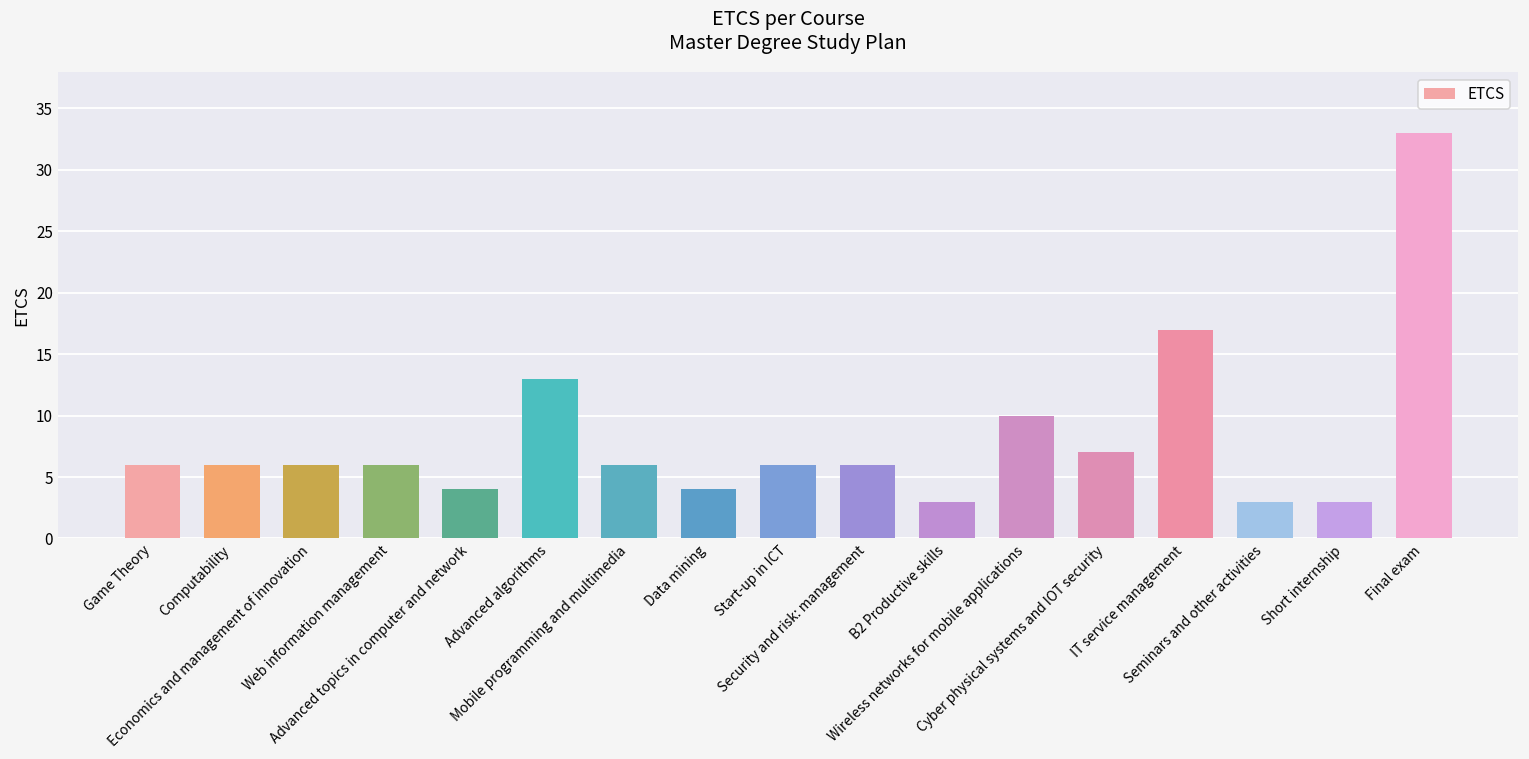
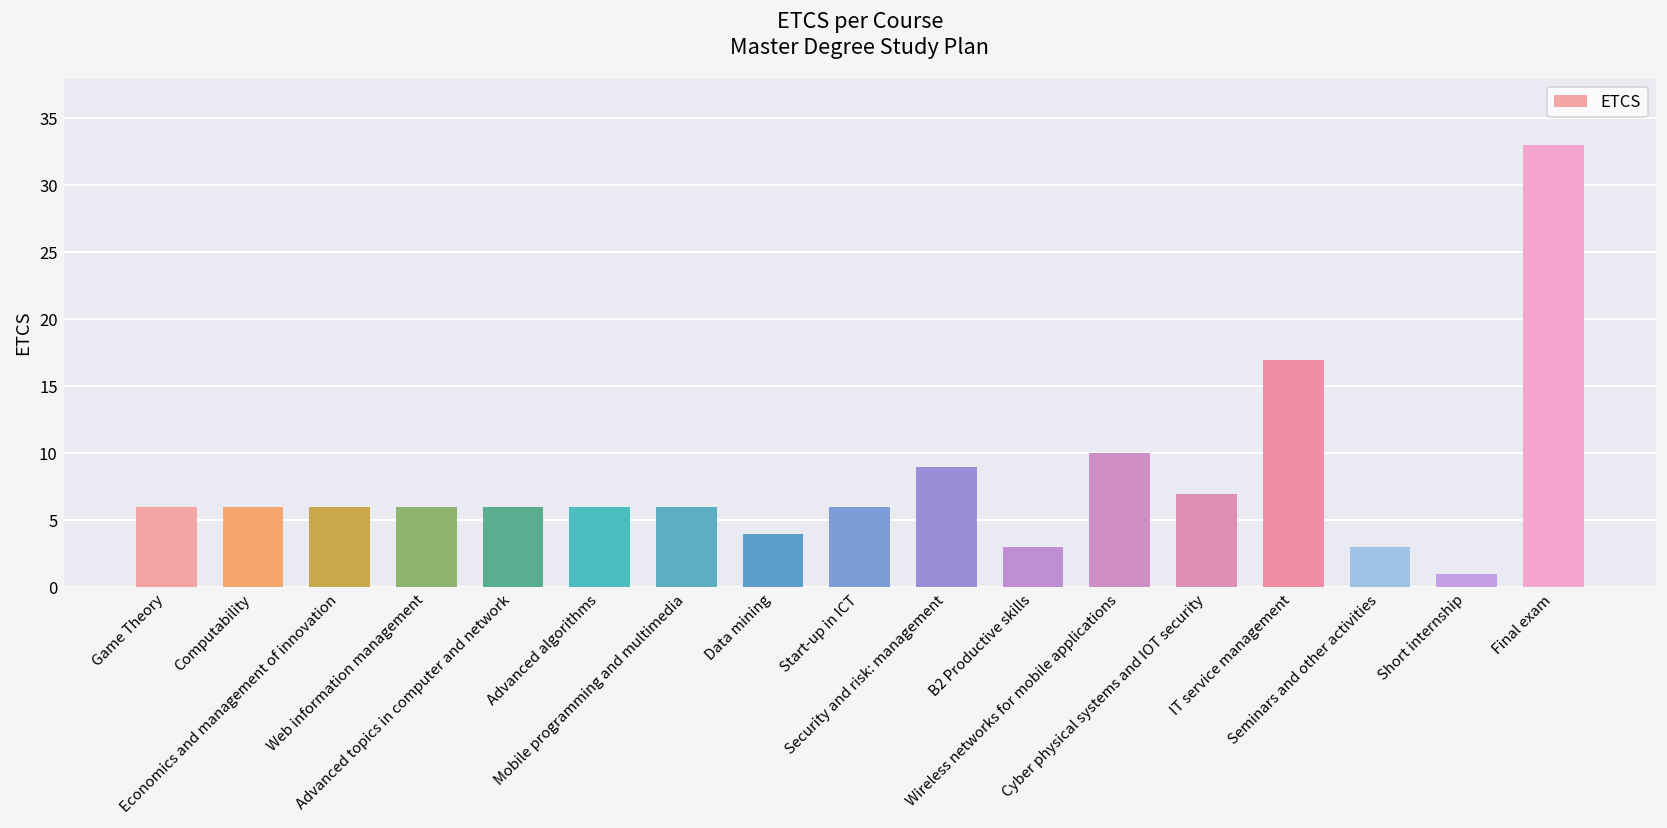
  {
    "Game Theory": 6,
    "Computability": 6,
    "Economics and management of innovation": 6,
    "Web information management": 6,
-   "Advanced topics in computer and network": 4,
-   "Advanced algorithms": 13,
+   "Advanced topics in computer and network": 6,
+   "Advanced algorithms": 6,
    "Mobile programming and multimedia": 6,
    "Data mining": 4,
    "Start-up in ICT": 6,
-   "Security and risk: management": 6,
+   "Security and risk: management": 9,
    "B2 Productive skills": 3,
    "Wireless networks for mobile applications": 10,
    "Cyber physical systems and IOT security": 7,
    "IT service management": 17,
    "Seminars and other activities": 3,
-   "Short internship": 3,
+   "Short internship": 1,
    "Final exam": 33
  }
